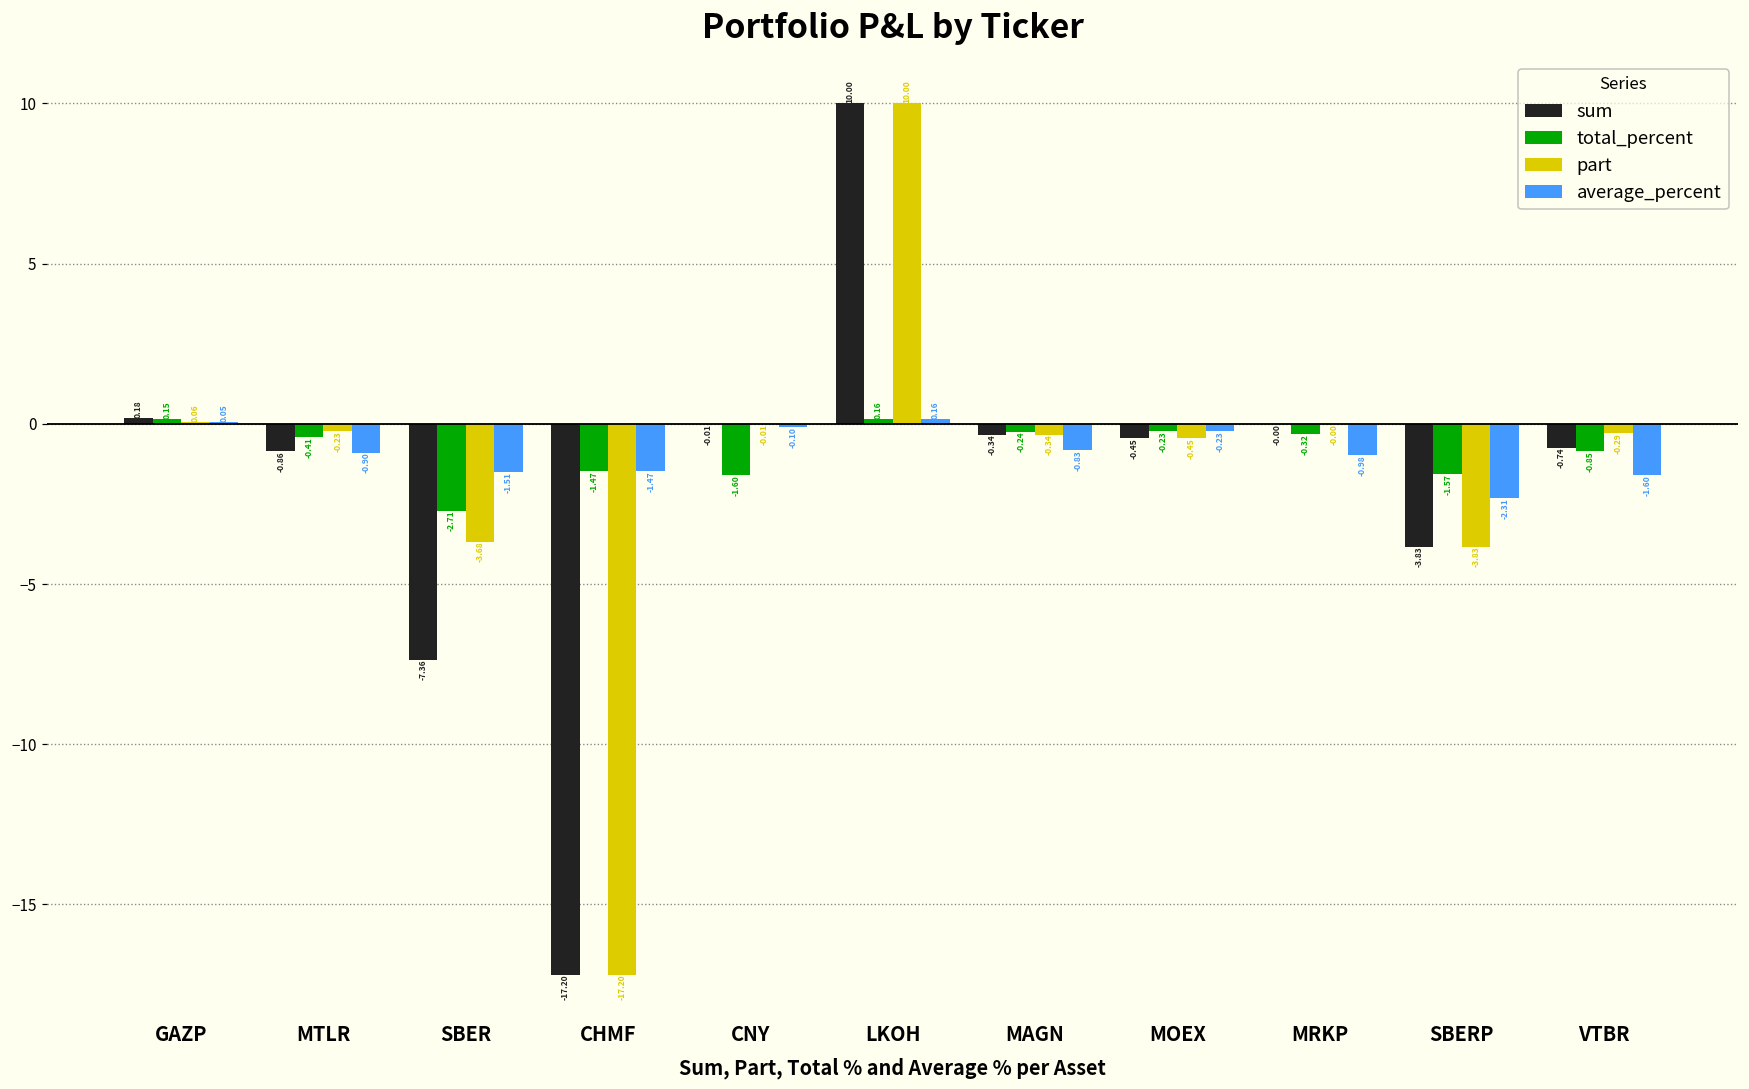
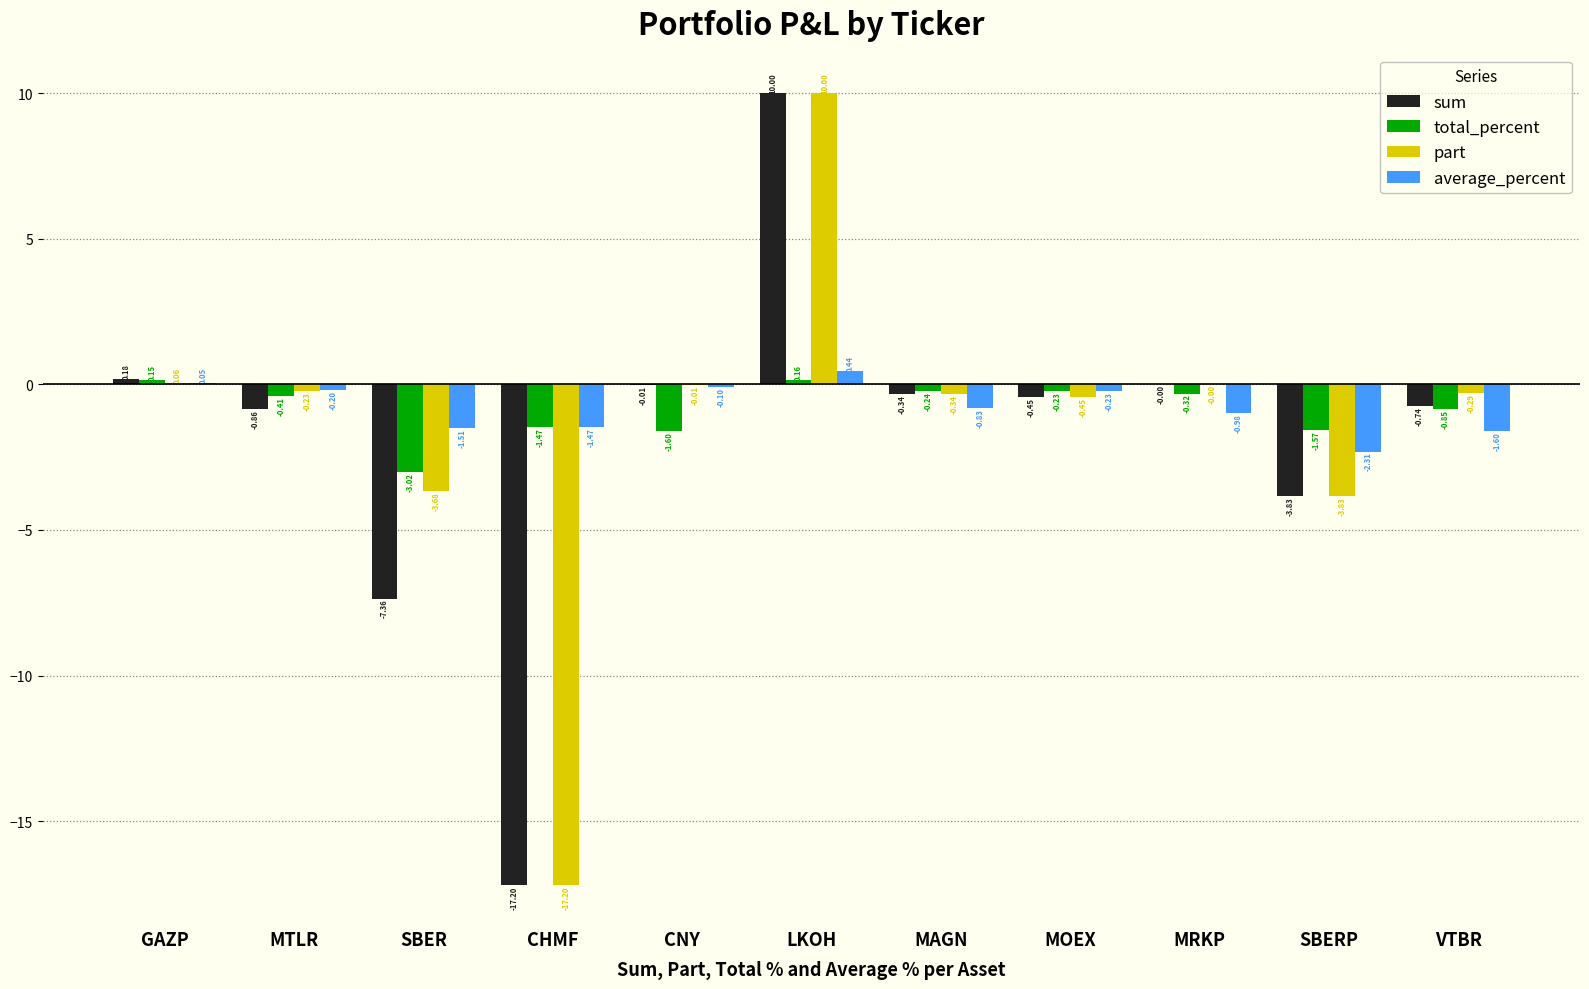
  {
    "sum": {
      "GAZP": 0.18,
      "MTLR": -0.86,
      "SBER": -7.36,
      "CHMF": -17.20,
      "CNY": -0.01,
      "LKOH": 10.00,
      "MAGN": -0.34,
      "MOEX": -0.45,
      "MRKP": -0.00,
      "SBERP": -3.83,
      "VTBR": -0.74
    },
    "total_percent": {
      "GAZP": 0.15,
      "MTLR": -0.41,
-     "SBER": -2.71,
+     "SBER": -3.02,
      "CHMF": -1.47,
      "CNY": -1.60,
      "LKOH": 0.16,
      "MAGN": -0.24,
      "MOEX": -0.23,
      "MRKP": -0.32,
      "SBERP": -1.57,
      "VTBR": -0.85
    },
    "part": {
      "GAZP": 0.06,
      "MTLR": -0.23,
      "SBER": -3.68,
      "CHMF": -17.20,
      "CNY": -0.01,
      "LKOH": 10.00,
      "MAGN": -0.34,
      "MOEX": -0.45,
      "MRKP": -0.00,
      "SBERP": -3.83,
      "VTBR": -0.29
    },
    "average_percent": {
      "GAZP": 0.05,
-     "MTLR": -0.90,
+     "MTLR": -0.20,
      "SBER": -1.51,
      "CHMF": -1.47,
      "CNY": -0.10,
-     "LKOH": 0.16,
+     "LKOH": 0.44,
      "MAGN": -0.83,
      "MOEX": -0.23,
      "MRKP": -0.98,
      "SBERP": -2.31,
      "VTBR": -1.60
    }
  }
